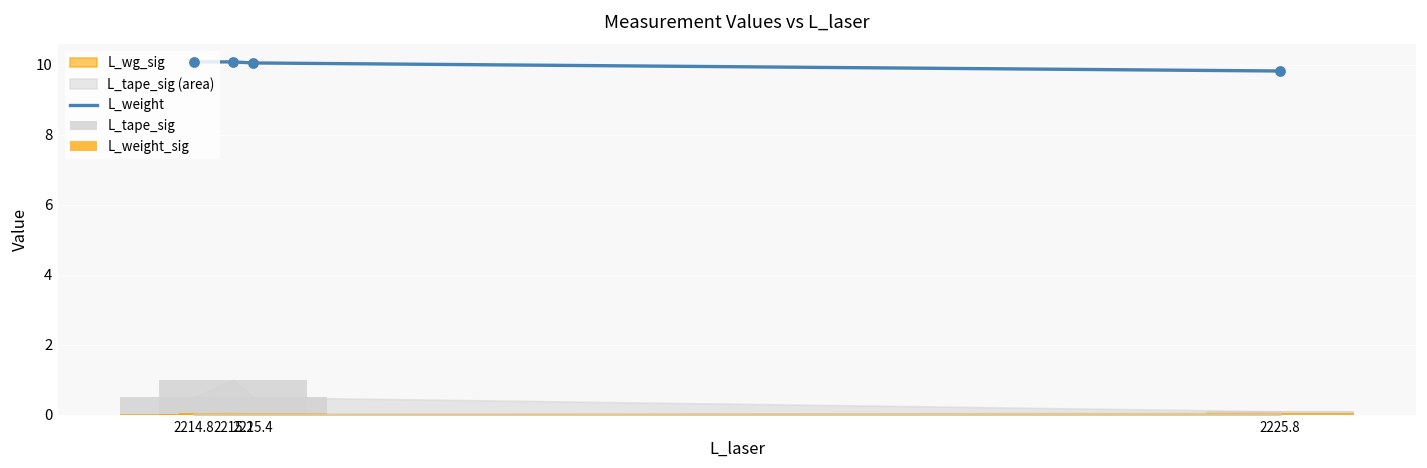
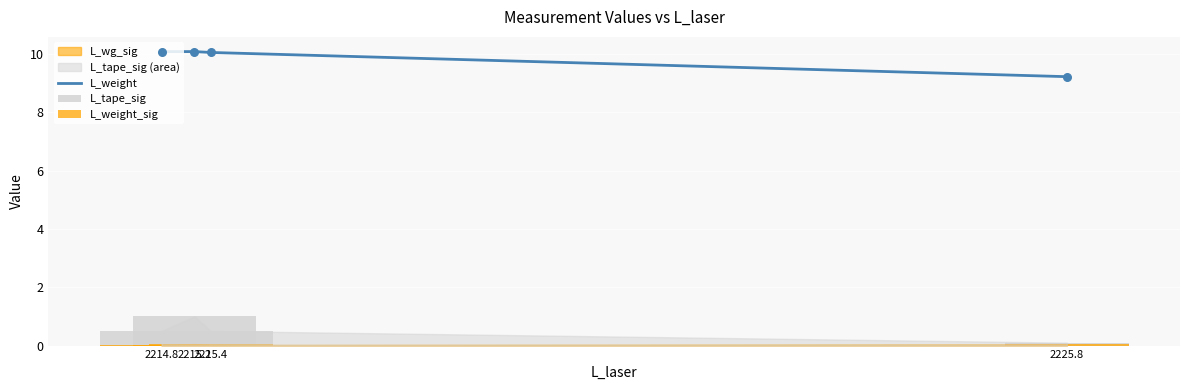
  {
    "L_tape_sig (area)": {
      "2214.8": 0.5,
      "2225.8": 0.1
    },
    "L_weight": {
-     "2225.8": 9.8
+     "2225.8": 9.2
    }
  }
